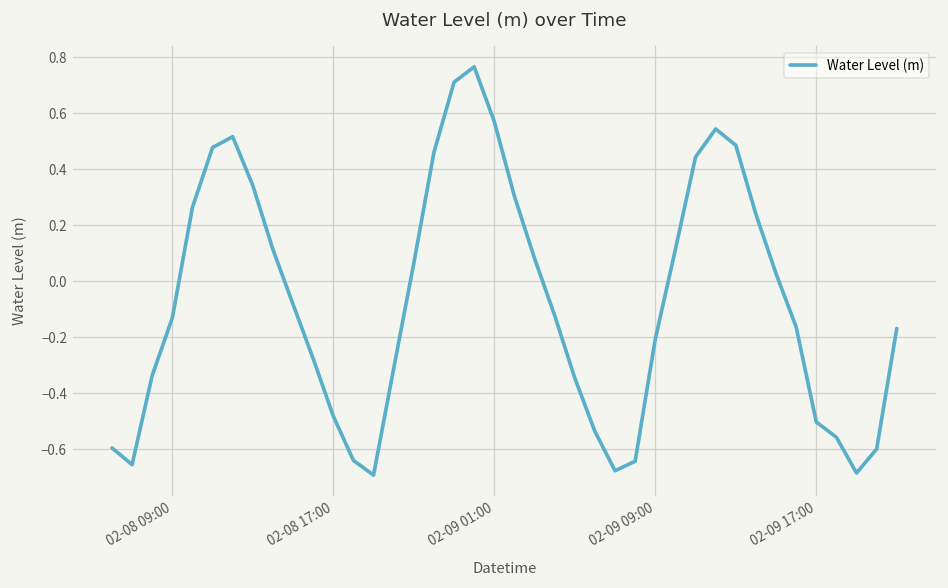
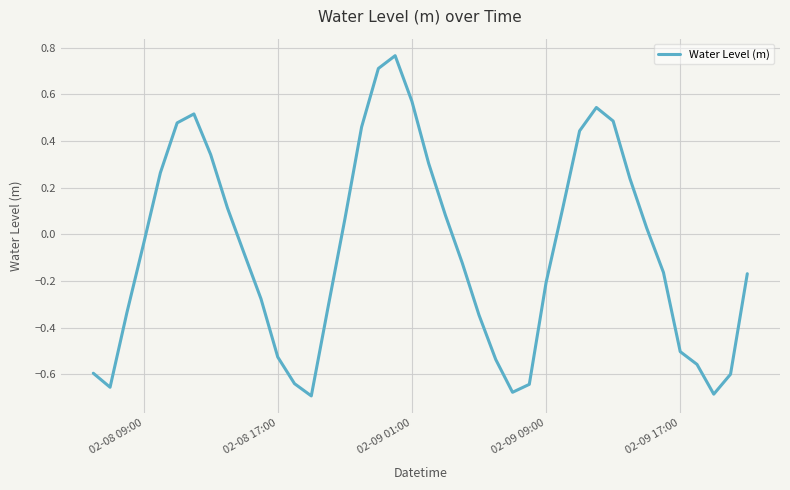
  {
-   "02-08 09:00": -0.13,
-   "02-08 17:00": -0.48,
+   "02-08 09:00": -0.04,
+   "02-08 17:00": -0.53,
    "02-09 01:00": 0.57,
    "02-09 09:00": -0.21,
    "02-09 17:00": -0.50
  }
